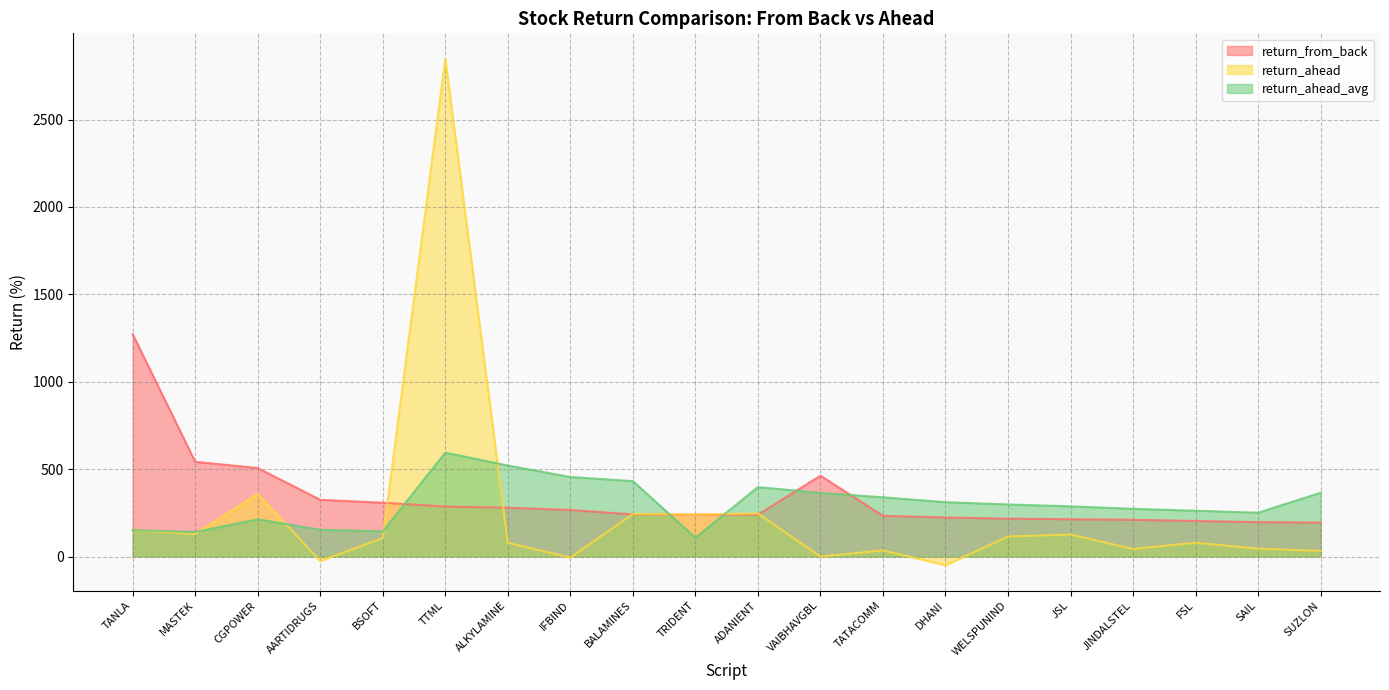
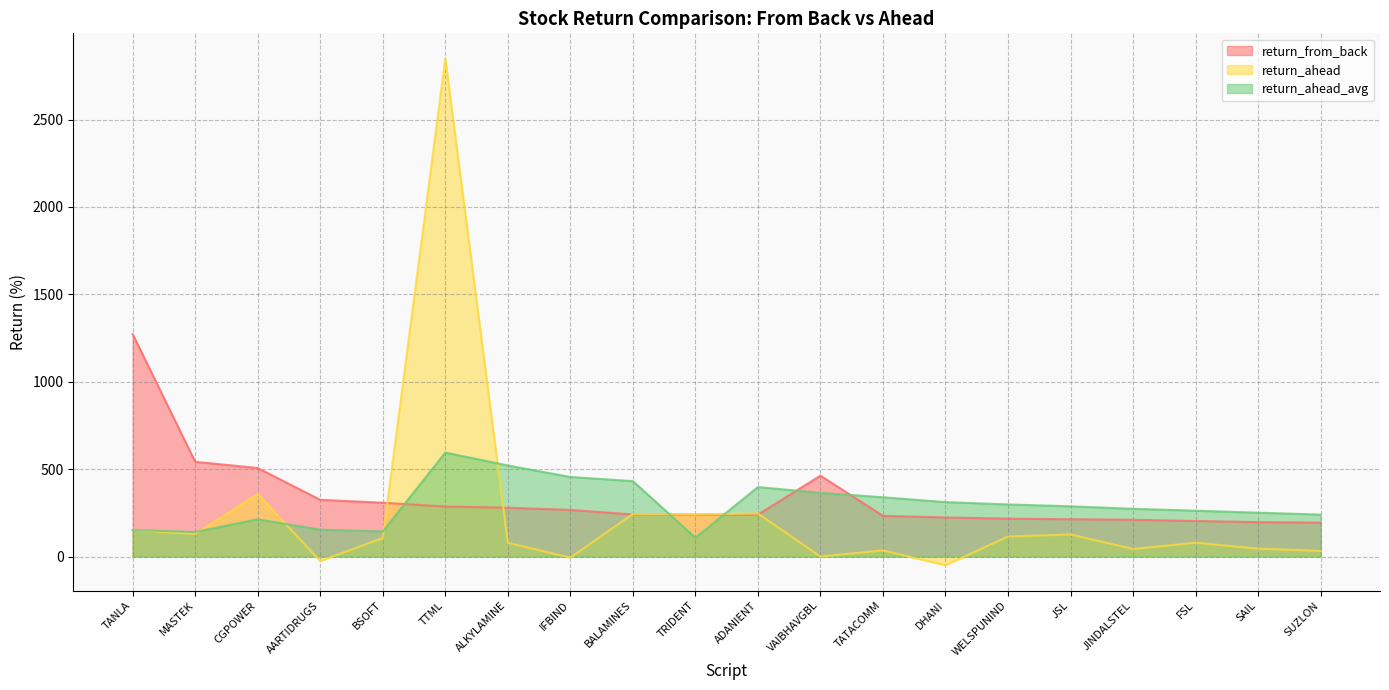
  {
    "return_from_back": {
      "TANLA": 1270,
      "MASTEK": 540,
      "CGPOWER": 510,
      "AARTIDRUGS": 320,
      "BSOFT": 310,
      "TTML": 290,
      "ALKYLAMINE": 280,
      "IFBIND": 270,
      "VAIBHAVGBL": 460,
      "TATACOMM": 230,
      "DHANI": 220,
      "WELSPUNIND": 220,
      "JSL": 210,
      "JINDALSTEL": 210,
      "FSL": 200,
      "SAIL": 200,
      "SUZLON": 190
    },
    "return_ahead_avg": {
      "CGPOWER": 210,
      "AARTIDRUGS": 150,
      "BSOFT": 140,
      "TTML": 590,
      "ALKYLAMINE": 520,
      "IFBIND": 450,
      "BALAMINES": 430,
      "TRIDENT": 110,
      "ADANIENT": 400,
      "VAIBHAVGBL": 360,
      "TATACOMM": 340,
      "DHANI": 310,
      "WELSPUNIND": 300,
      "JSL": 290,
      "JINDALSTEL": 270,
      "FSL": 260,
      "SAIL": 250,
-     "SUZLON": 360
+     "SUZLON": 240
    }
  }
